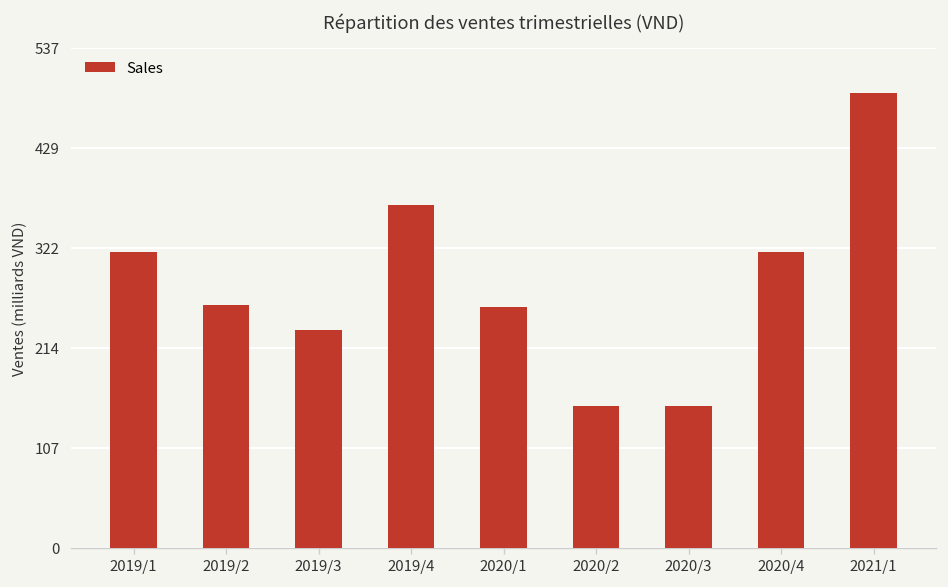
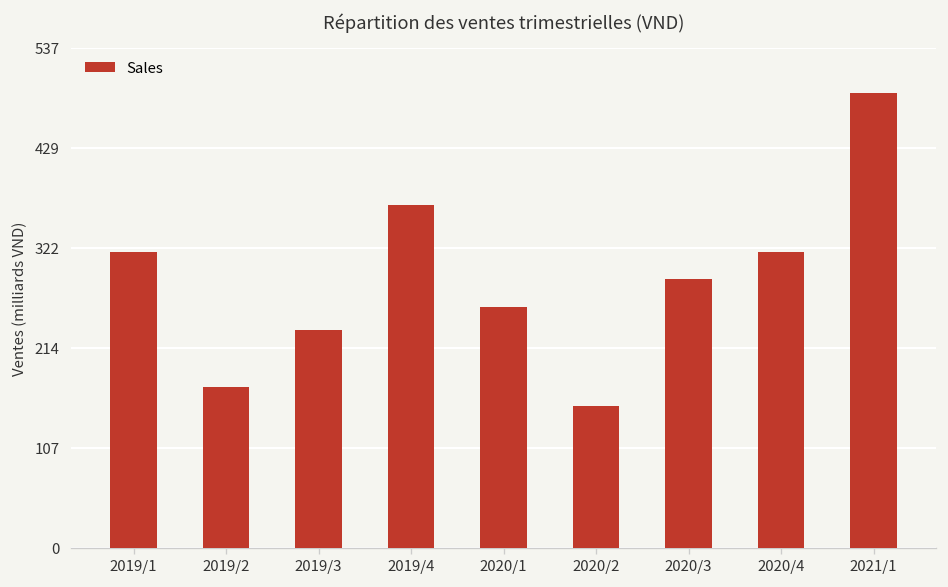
  {
    "2019/1": 320,
-   "2019/2": 260,
+   "2019/2": 170,
    "2019/3": 230,
    "2019/4": 370,
    "2020/1": 260,
    "2020/2": 150,
-   "2020/3": 150,
+   "2020/3": 290,
    "2020/4": 320,
    "2021/1": 490
  }
